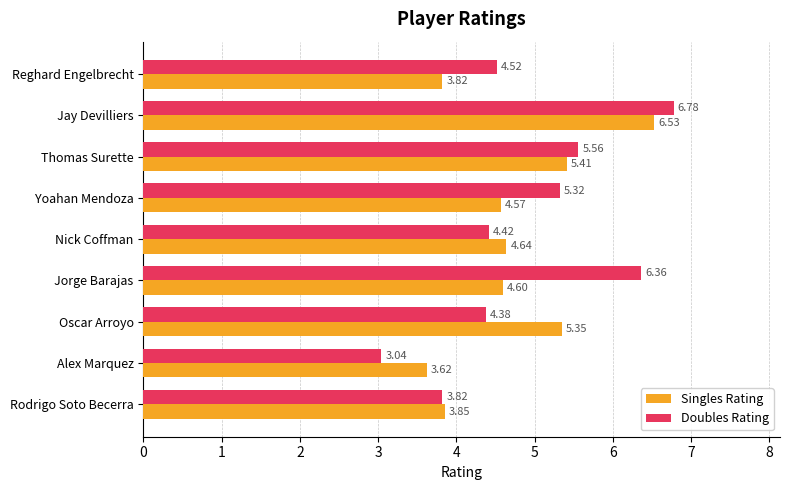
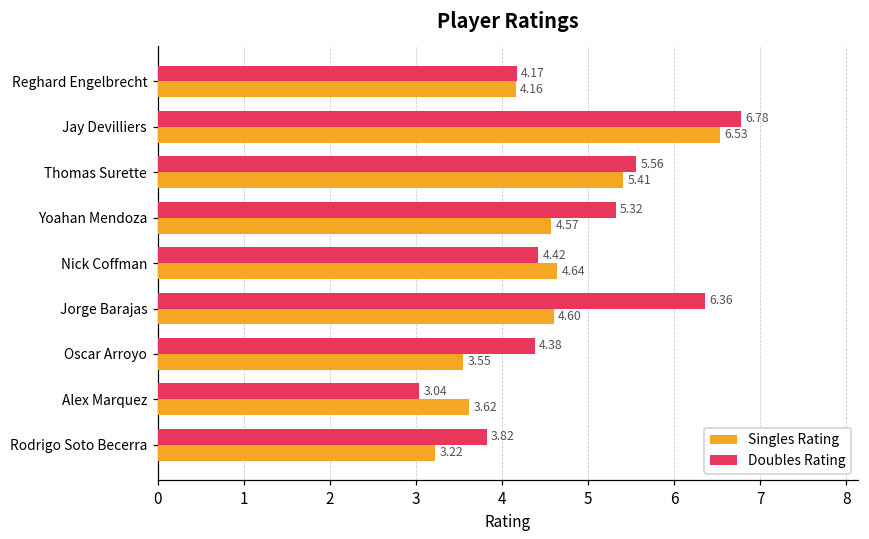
  {
    "Singles Rating": {
-     "Reghard Engelbrecht": 3.82,
+     "Reghard Engelbrecht": 4.16,
      "Jay Devilliers": 6.53,
      "Thomas Surette": 5.41,
      "Yoahan Mendoza": 4.57,
      "Nick Coffman": 4.64,
      "Jorge Barajas": 4.60,
-     "Oscar Arroyo": 5.35,
+     "Oscar Arroyo": 3.55,
      "Alex Marquez": 3.62,
-     "Rodrigo Soto Becerra": 3.85
+     "Rodrigo Soto Becerra": 3.22
    },
    "Doubles Rating": {
-     "Reghard Engelbrecht": 4.52,
+     "Reghard Engelbrecht": 4.17,
      "Jay Devilliers": 6.78,
      "Thomas Surette": 5.56,
      "Yoahan Mendoza": 5.32,
      "Nick Coffman": 4.42,
      "Jorge Barajas": 6.36,
      "Oscar Arroyo": 4.38,
      "Alex Marquez": 3.04,
      "Rodrigo Soto Becerra": 3.82
    }
  }
